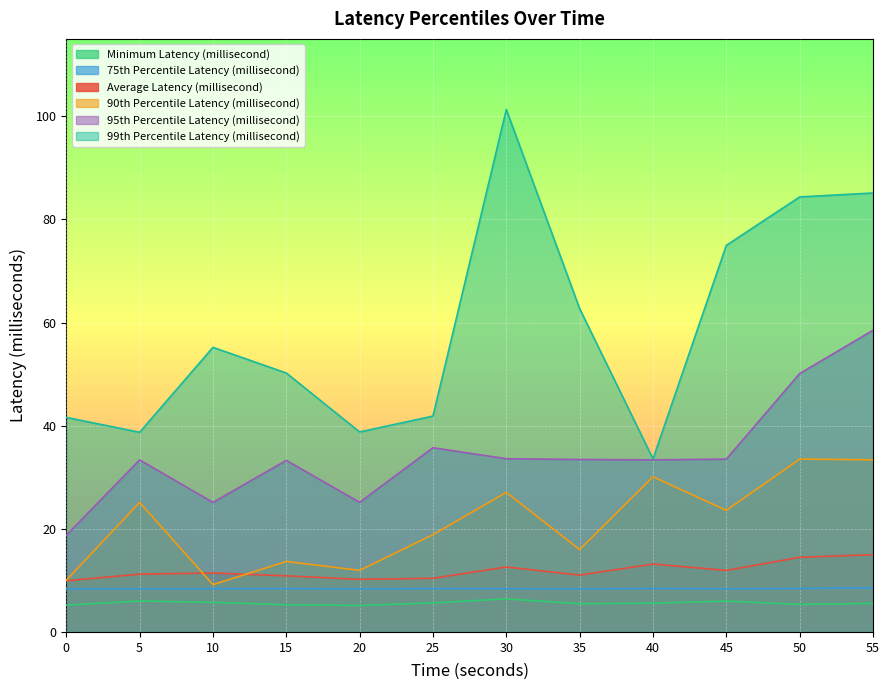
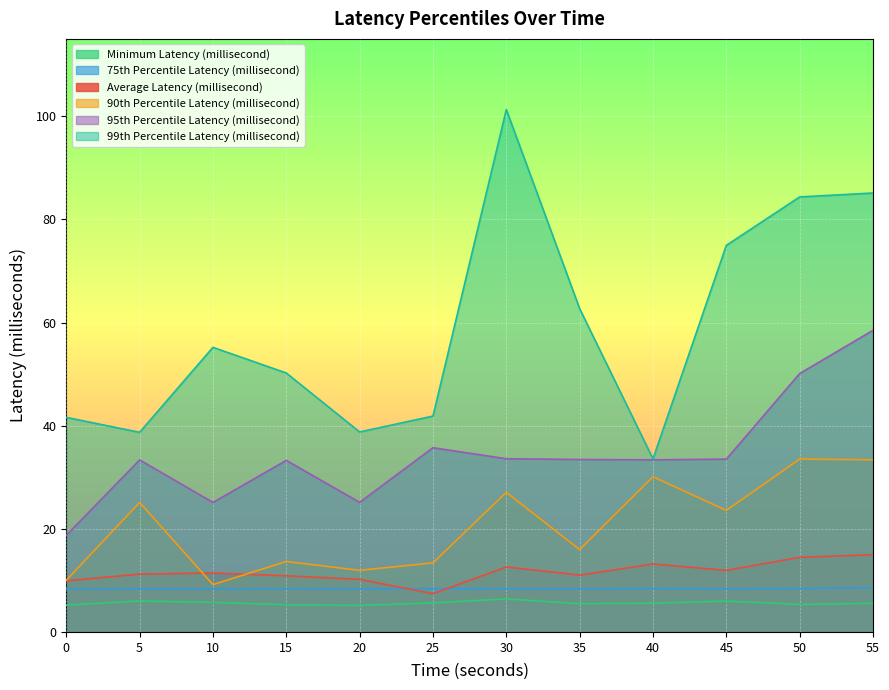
  {
    "75th Percentile Latency (millisecond)": {
      "0": 8,
      "5": 8,
      "10": 8,
      "15": 8,
      "20": 8,
      "25": 8,
      "30": 8,
      "35": 8,
      "40": 8,
      "45": 8,
      "50": 8,
      "55": 9
    },
    "Average Latency (millisecond)": {
      "5": 11,
      "10": 11,
      "15": 11,
      "20": 10,
-     "25": 10,
+     "25": 7,
      "30": 13,
      "35": 11,
      "40": 13,
      "45": 12,
      "50": 14,
      "55": 15
    },
    "90th Percentile Latency (millisecond)": {
      "5": 25,
      "10": 9,
      "15": 14,
      "20": 12,
-     "25": 19,
+     "25": 13,
      "30": 27,
      "35": 16,
      "40": 30,
      "45": 24,
      "50": 34,
      "55": 33
    },
    "95th Percentile Latency (millisecond)": {
      "0": 19,
      "5": 33,
      "10": 25,
      "15": 33,
      "20": 25,
      "25": 36,
      "30": 34,
      "35": 33,
      "45": 34,
      "50": 50,
      "55": 58
    }
  }
